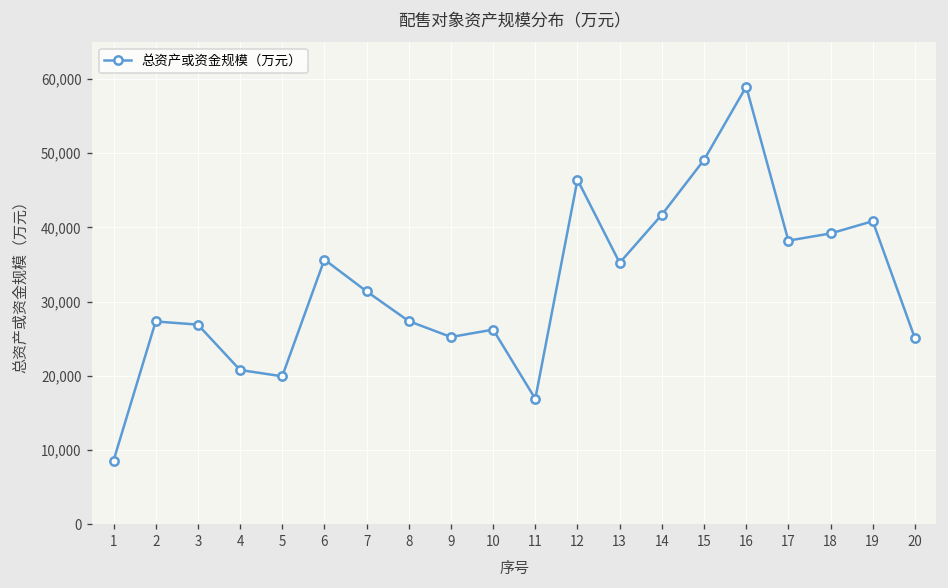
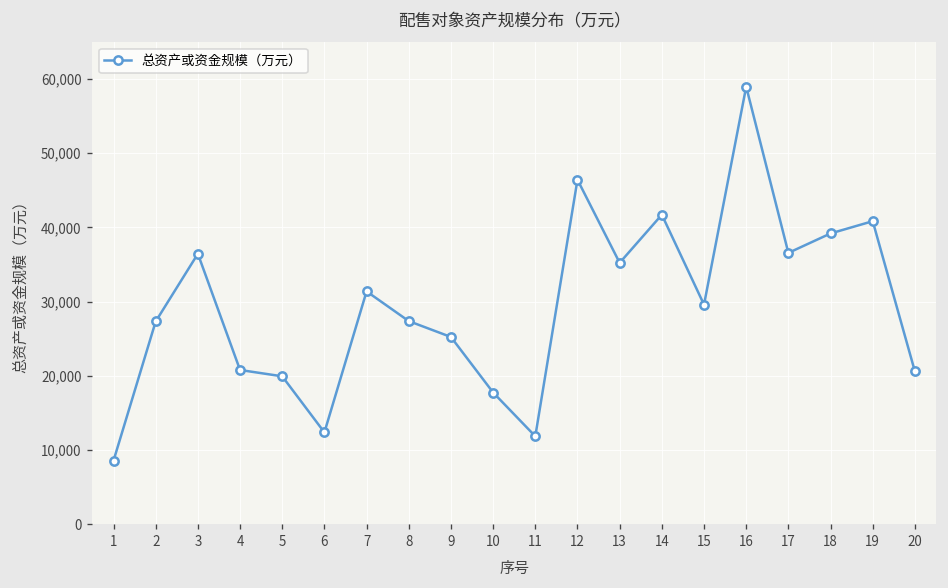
  {
    "1": "9,000",
    "2": "27,000",
-   "3": "27,000",
+   "3": "36,000",
    "4": "21,000",
    "5": "20,000",
-   "6": "36,000",
+   "6": "12,000",
    "7": "31,000",
    "8": "27,000",
    "9": "25,000",
-   "10": "26,000",
-   "11": "17,000",
+   "10": "18,000",
+   "11": "12,000",
    "12": "46,000",
    "13": "35,000",
    "14": "42,000",
-   "15": "49,000",
+   "15": "30,000",
    "16": "59,000",
-   "17": "38,000",
+   "17": "37,000",
    "18": "39,000",
    "19": "41,000",
-   "20": "25,000"
+   "20": "21,000"
  }
